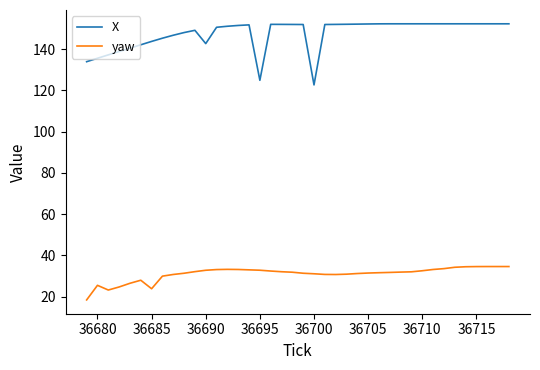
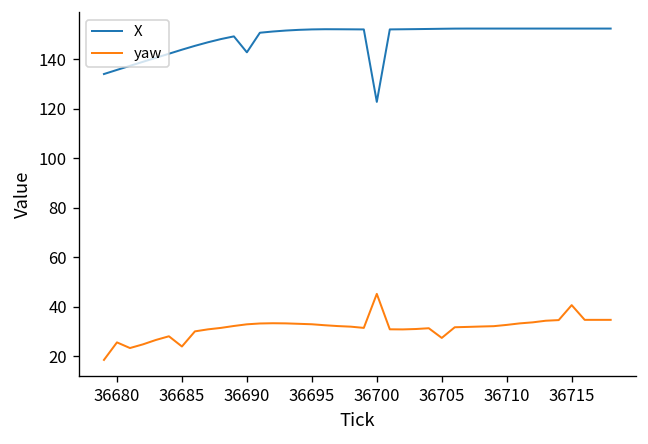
  {
    "X": {
      "36685": 144,
      "36690": 143,
-     "36695": 125,
+     "36695": 152,
      "36700": 123,
      "36705": 152,
      "36710": 152,
      "36715": 152
    },
    "yaw": {
      "36680": 26,
      "36685": 24,
      "36690": 33,
      "36695": 33,
-     "36700": 31,
-     "36705": 31,
+     "36700": 45,
+     "36705": 27,
      "36710": 33,
-     "36715": 35
+     "36715": 41
    }
  }
